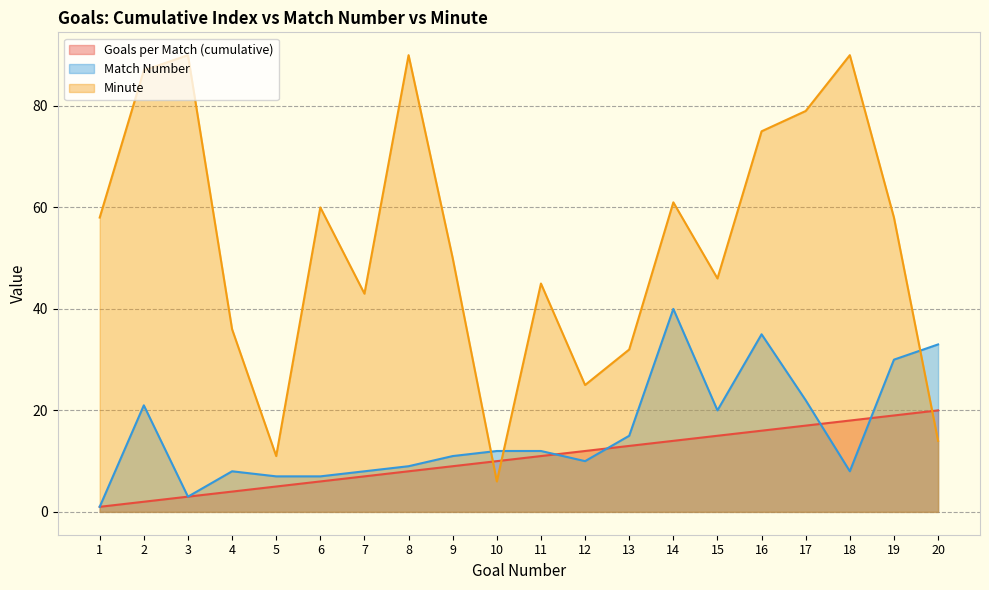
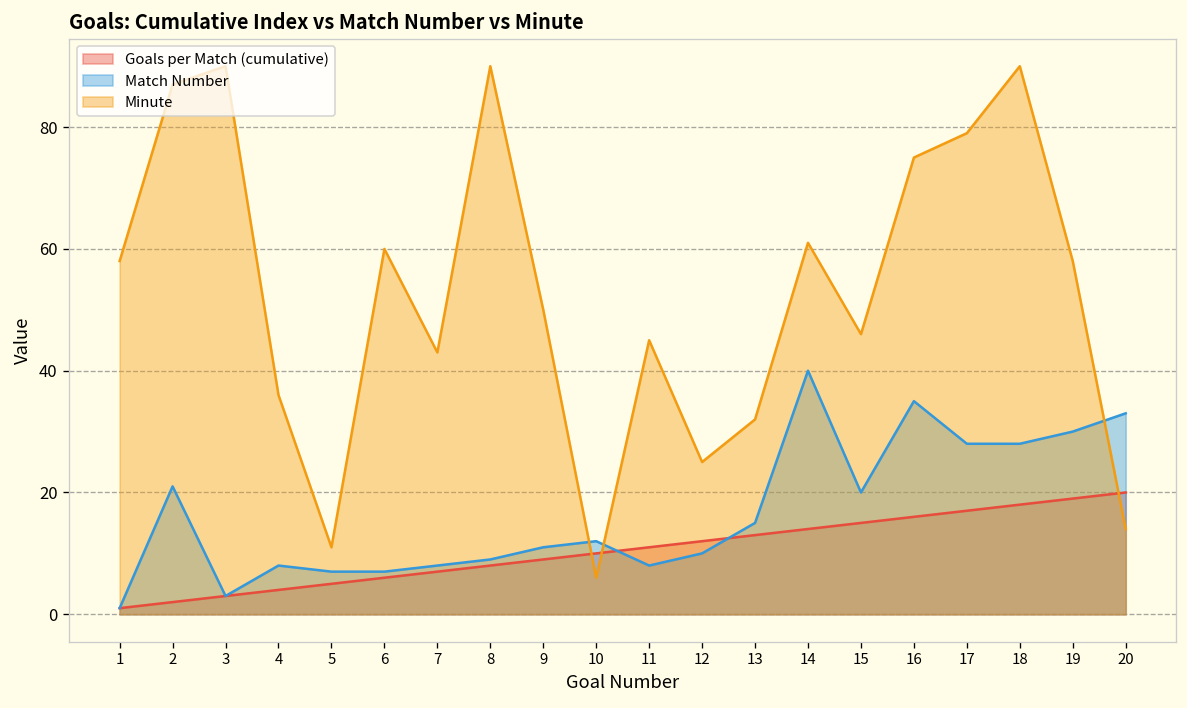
  {
    "Match Number": {
      "2": 21,
      "4": 8,
      "5": 7,
      "6": 7,
      "7": 8,
      "8": 9,
      "9": 11,
      "10": 12,
-     "11": 12,
+     "11": 8,
      "12": 10,
      "13": 15,
      "14": 40,
      "15": 20,
      "16": 35,
-     "17": 22,
-     "18": 8,
+     "17": 28,
+     "18": 28,
      "19": 30,
      "20": 33
    }
  }
